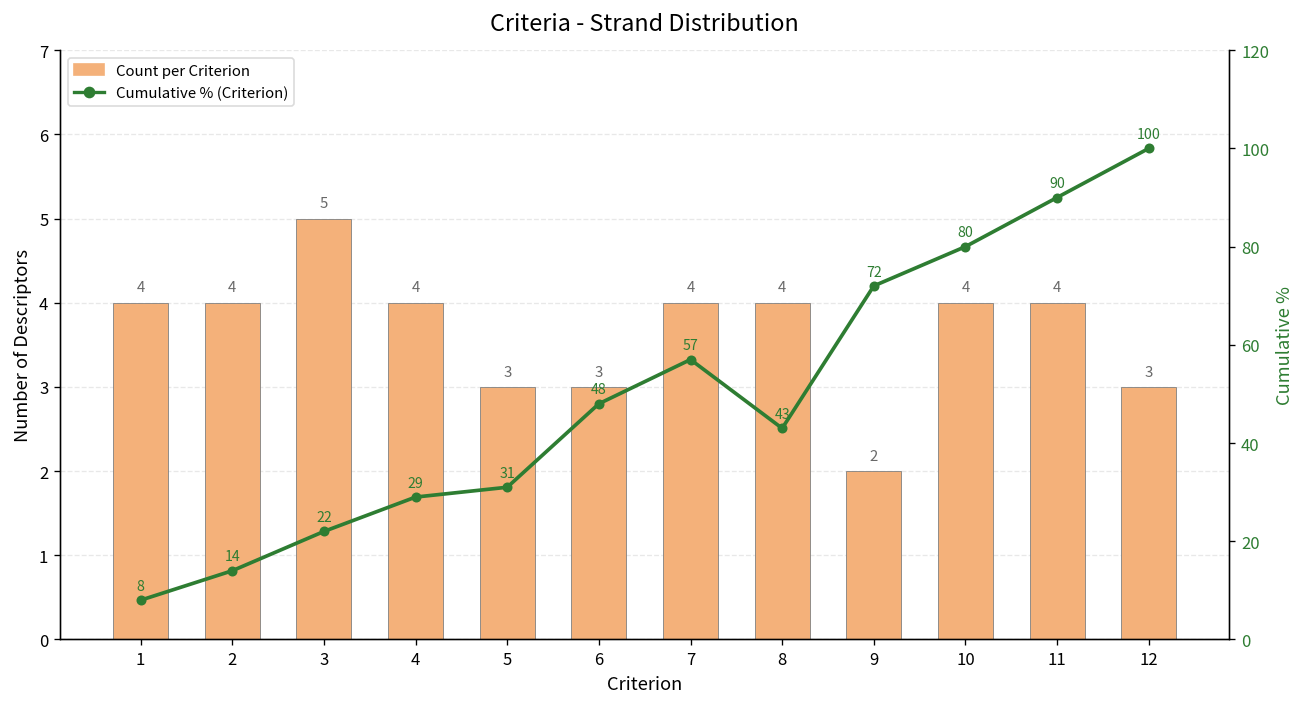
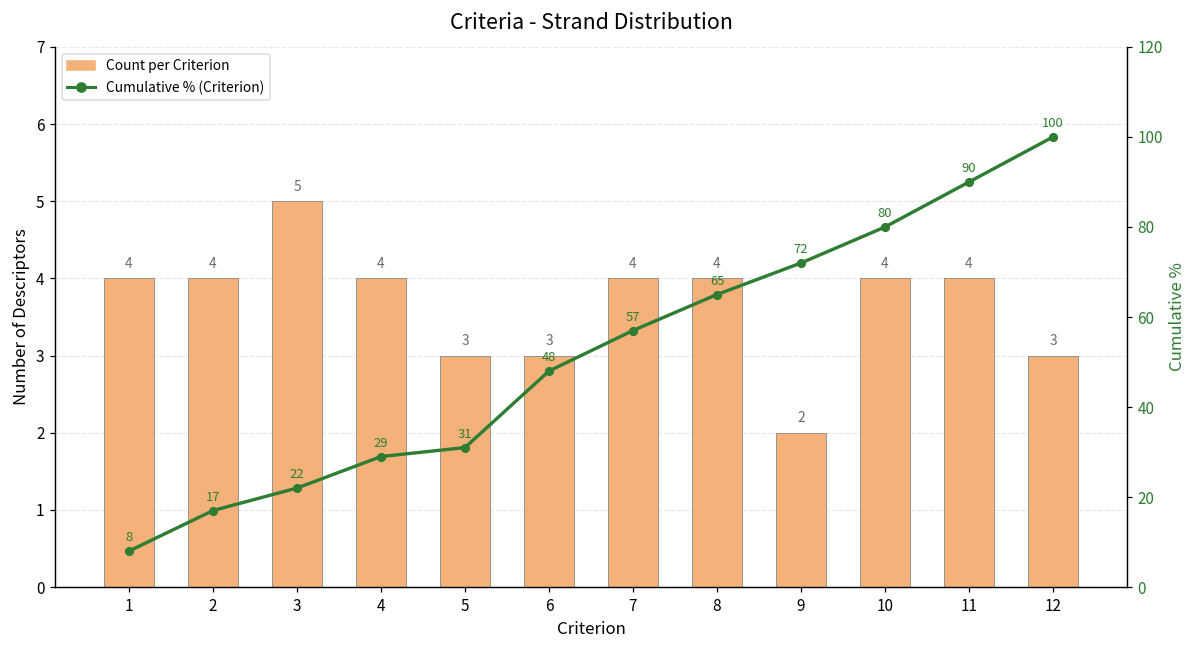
  {
    "Cumulative % (Criterion)": {
      "1": 8,
-     "2": 14,
+     "2": 17,
      "3": 22,
      "4": 29,
      "5": 31,
      "6": 48,
      "7": 57,
-     "8": 43,
+     "8": 65,
      "9": 72,
      "10": 80,
      "11": 90,
      "12": 100
    }
  }
